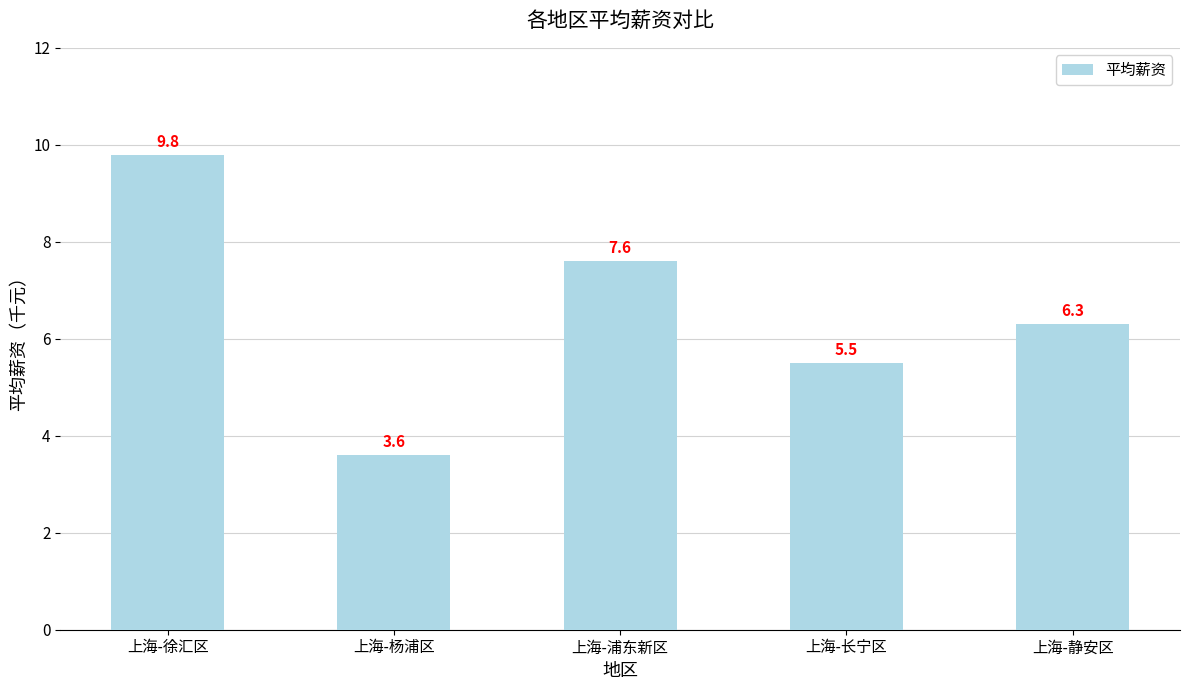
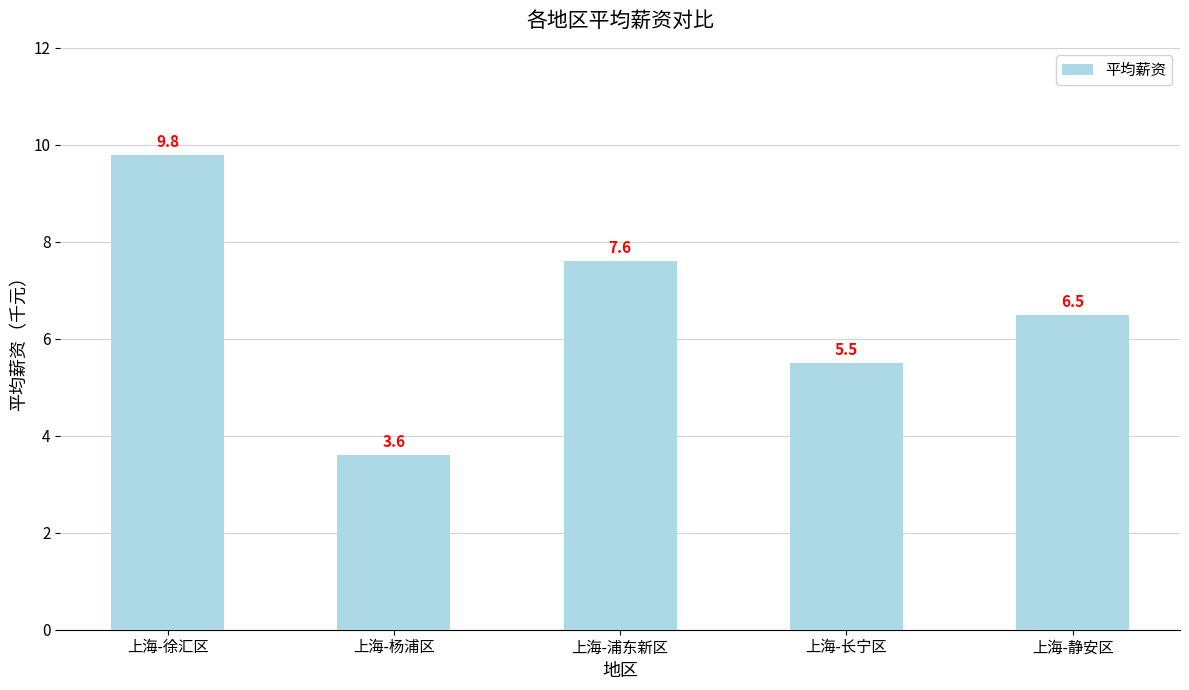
  {
    "上海-徐汇区": 9.8,
    "上海-杨浦区": 3.6,
    "上海-浦东新区": 7.6,
    "上海-长宁区": 5.5,
-   "上海-静安区": 6.3
+   "上海-静安区": 6.5
  }
